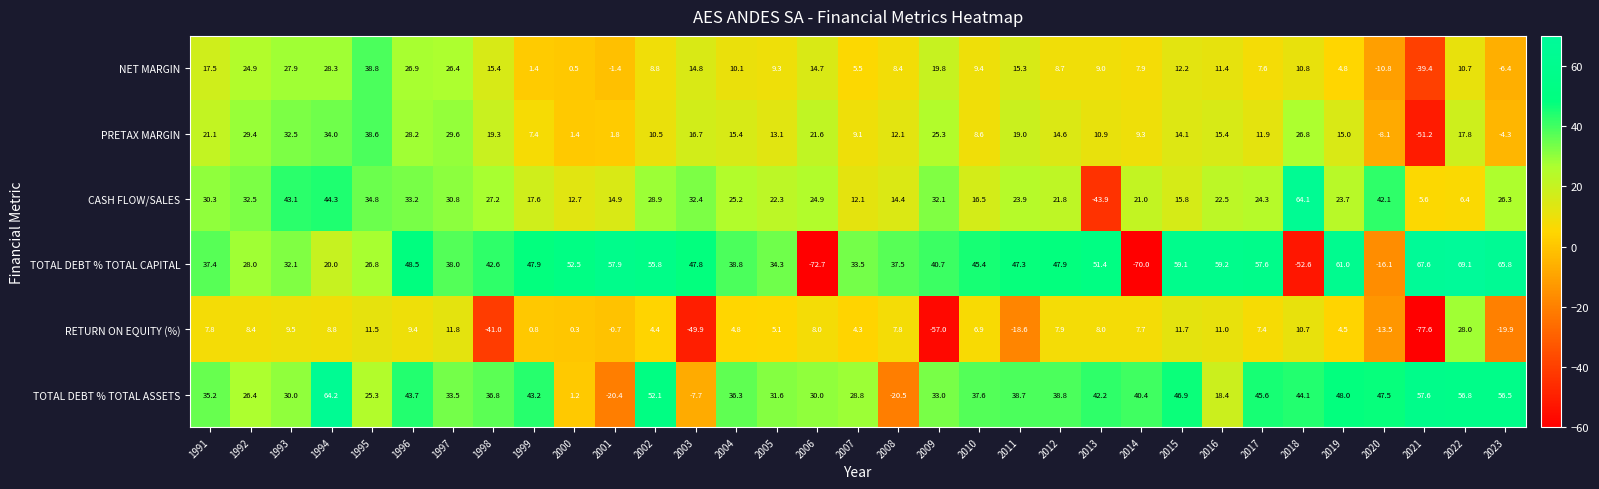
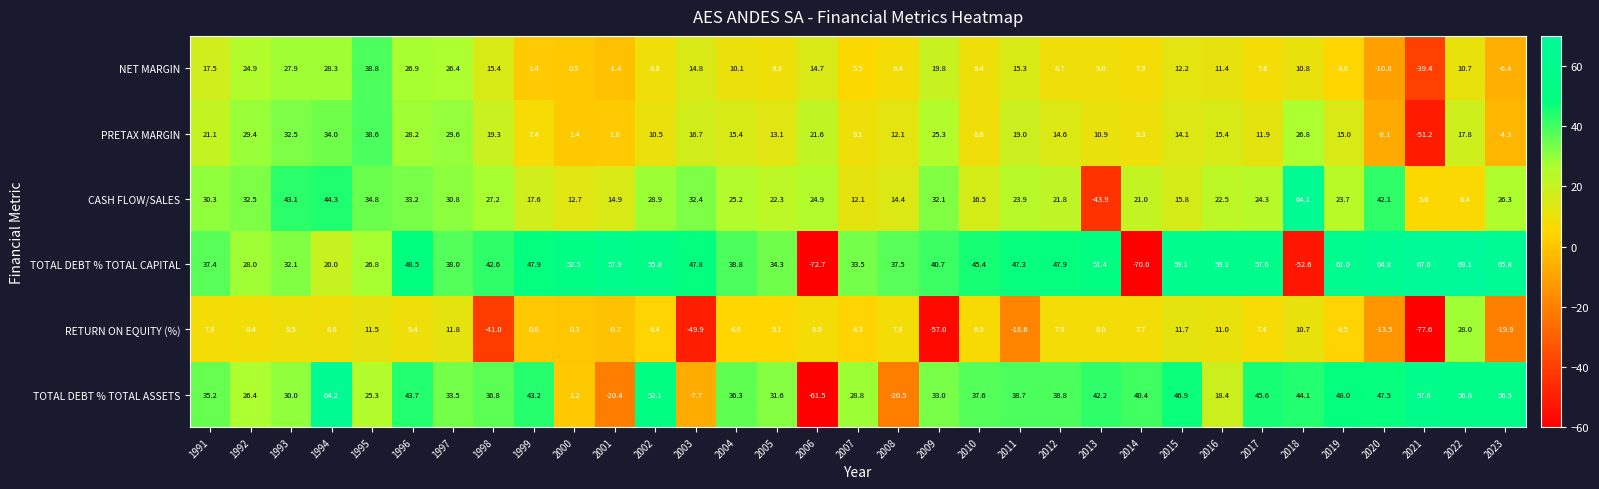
  {
    "NET MARGIN": {
      "1991": 17.5,
      "1992": 24.9,
      "1993": 27.9,
      "1994": 28.3,
      "1995": 38.8,
      "1996": 26.9,
      "1997": 26.4,
      "1998": 15.4,
      "1999": 1.4,
      "2000": 0.5,
      "2001": -1.4,
      "2002": 8.8,
      "2003": 14.8,
      "2004": 10.1,
      "2005": 9.3,
      "2006": 14.7,
      "2007": 5.5,
      "2008": 8.4,
      "2009": 19.8,
      "2010": 9.4,
      "2011": 15.3,
      "2012": 8.7,
      "2013": 9.0,
      "2014": 7.9,
      "2015": 12.2,
      "2016": 11.4,
      "2017": 7.6,
      "2018": 10.8,
      "2019": 4.8,
      "2020": -10.8,
      "2021": -39.4,
      "2022": 10.7,
      "2023": -6.4
    },
    "PRETAX MARGIN": {
      "1991": 21.1,
      "1992": 29.4,
      "1993": 32.5,
      "1994": 34.0,
      "1995": 38.6,
      "1996": 28.2,
      "1997": 29.6,
      "1998": 19.3,
      "1999": 7.4,
      "2000": 1.4,
      "2001": 1.8,
      "2002": 10.5,
      "2003": 16.7,
      "2004": 15.4,
      "2005": 13.1,
      "2006": 21.6,
      "2007": 9.1,
      "2008": 12.1,
      "2009": 25.3,
      "2010": 8.6,
      "2011": 19.0,
      "2012": 14.6,
      "2013": 10.9,
      "2014": 9.3,
      "2015": 14.1,
      "2016": 15.4,
      "2017": 11.9,
      "2018": 26.8,
      "2019": 15.0,
      "2020": -8.1,
      "2021": -51.2,
      "2022": 17.8,
      "2023": -4.3
    },
    "CASH FLOW/SALES": {
      "1991": 30.3,
      "1992": 32.5,
      "1993": 43.1,
      "1994": 44.3,
      "1995": 34.8,
      "1996": 33.2,
      "1997": 30.8,
      "1998": 27.2,
      "1999": 17.6,
      "2000": 12.7,
      "2001": 14.9,
      "2002": 28.9,
      "2003": 32.4,
      "2004": 25.2,
      "2005": 22.3,
      "2006": 24.9,
      "2007": 12.1,
      "2008": 14.4,
      "2009": 32.1,
      "2010": 16.5,
      "2011": 23.9,
      "2012": 21.8,
      "2013": -43.9,
      "2014": 21.0,
      "2015": 15.8,
      "2016": 22.5,
      "2017": 24.3,
      "2018": 64.1,
      "2019": 23.7,
      "2020": 42.1,
      "2021": 5.6,
      "2022": 6.4,
      "2023": 26.3
    },
    "TOTAL DEBT % TOTAL CAPITAL": {
      "1991": 37.4,
      "1992": 28.0,
      "1993": 32.1,
      "1994": 20.0,
      "1995": 26.8,
      "1996": 48.5,
      "1997": 38.0,
      "1998": 42.6,
      "1999": 47.9,
      "2000": 52.5,
      "2001": 57.9,
      "2002": 55.8,
      "2003": 47.8,
      "2004": 38.8,
      "2005": 34.3,
      "2006": -72.7,
      "2007": 33.5,
      "2008": 37.5,
      "2009": 40.7,
      "2010": 45.4,
      "2011": 47.3,
      "2012": 47.9,
      "2013": 51.4,
      "2014": -70.0,
      "2015": 59.1,
      "2016": 59.2,
      "2017": 57.6,
      "2018": -52.6,
      "2019": 61.0,
-     "2020": -16.1,
+     "2020": 64.8,
      "2021": 67.6,
      "2022": 69.1,
      "2023": 65.8
    },
    "RETURN ON EQUITY (%)": {
      "1991": 7.8,
      "1992": 8.4,
      "1993": 9.5,
      "1994": 8.8,
      "1995": 11.5,
      "1996": 9.4,
      "1997": 11.8,
      "1998": -41.0,
      "1999": 0.8,
      "2000": 0.3,
      "2001": -0.7,
      "2002": 4.4,
      "2003": -49.9,
      "2004": 4.8,
      "2005": 5.1,
      "2006": 8.0,
      "2007": 4.3,
      "2008": 7.8,
      "2009": -57.0,
      "2010": 6.9,
      "2011": -18.6,
      "2012": 7.9,
      "2013": 8.0,
      "2014": 7.7,
      "2015": 11.7,
      "2016": 11.0,
      "2017": 7.4,
      "2018": 10.7,
      "2019": 4.5,
      "2020": -13.5,
      "2021": -77.6,
      "2022": 28.0,
      "2023": -19.9
    },
    "TOTAL DEBT % TOTAL ASSETS": {
      "1991": 35.2,
      "1992": 26.4,
      "1993": 30.0,
      "1994": 64.2,
      "1995": 25.3,
      "1996": 43.7,
      "1997": 33.5,
      "1998": 36.8,
      "1999": 43.2,
      "2000": 1.2,
      "2001": -20.4,
      "2002": 52.1,
      "2003": -7.7,
      "2004": 36.3,
      "2005": 31.6,
-     "2006": 30.0,
+     "2006": -61.5,
      "2007": 28.8,
      "2008": -20.5,
      "2009": 33.0,
      "2010": 37.6,
      "2011": 38.7,
      "2012": 38.8,
      "2013": 42.2,
      "2014": 40.4,
      "2015": 46.9,
      "2016": 18.4,
      "2017": 45.6,
      "2018": 44.1,
      "2019": 48.0,
      "2020": 47.5,
      "2021": 57.6,
      "2022": 56.8,
      "2023": 56.5
    }
  }
